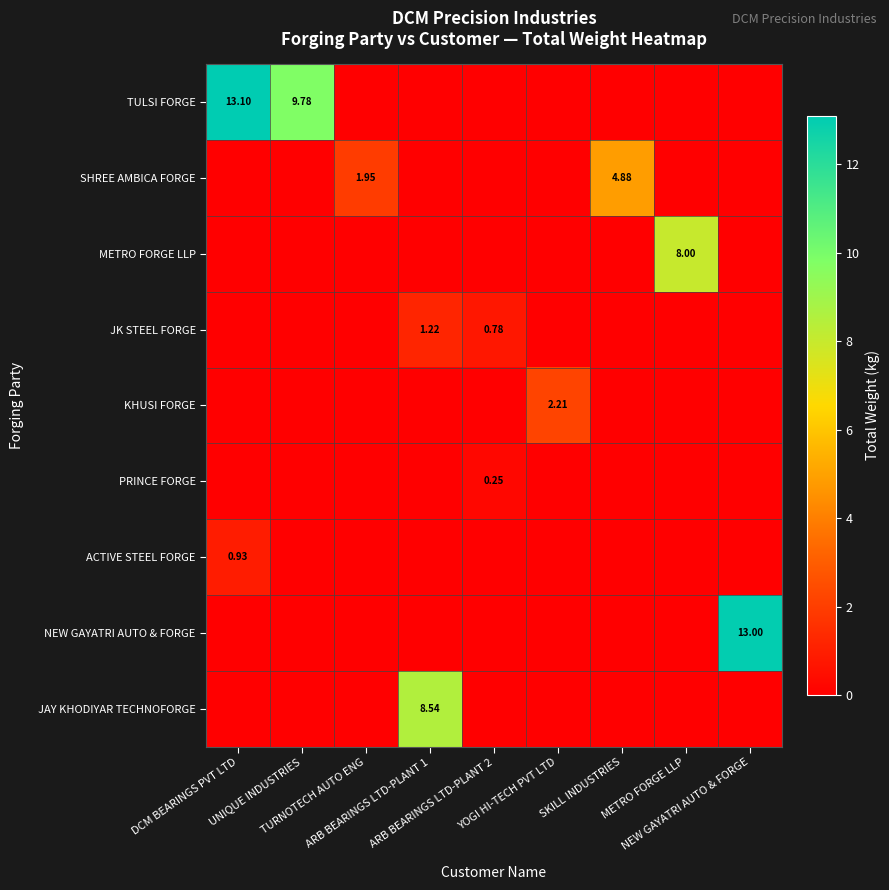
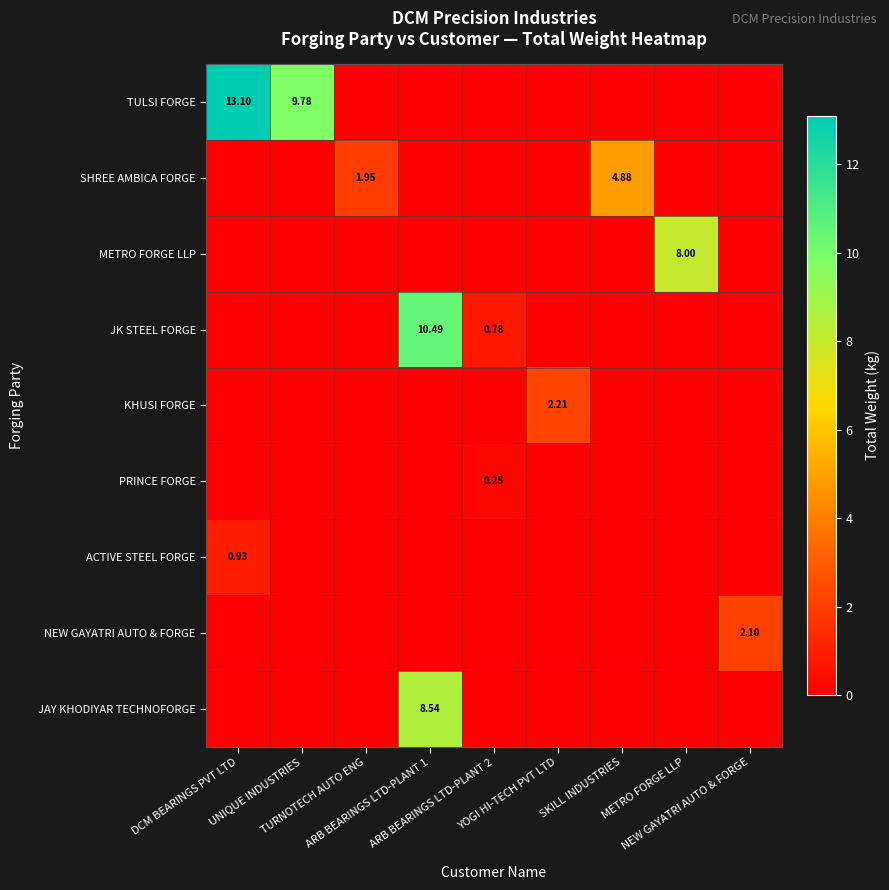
  {
    "TULSI FORGE": {
      "DCM BEARINGS PVT LTD": 13.10,
      "UNIQUE INDUSTRIES": 9.78
    },
    "SHREE AMBICA FORGE": {
      "TURNOTECH AUTO ENG": 1.95,
      "SKILL INDUSTRIES": 4.88
    },
    "METRO FORGE LLP": {
      "METRO FORGE LLP": 8.00
    },
    "JK STEEL FORGE": {
-     "ARB BEARINGS LTD-PLANT 1": 1.22,
+     "ARB BEARINGS LTD-PLANT 1": 10.49,
      "ARB BEARINGS LTD-PLANT 2": 0.78
    },
    "KHUSI FORGE": {
      "YOGI HI-TECH PVT LTD": 2.21
    },
    "PRINCE FORGE": {
      "ARB BEARINGS LTD-PLANT 2": 0.25
    },
    "ACTIVE STEEL FORGE": {
      "DCM BEARINGS PVT LTD": 0.93
    },
    "NEW GAYATRI AUTO & FORGE": {
-     "NEW GAYATRI AUTO & FORGE": 13.00
+     "NEW GAYATRI AUTO & FORGE": 2.10
    },
    "JAY KHODIYAR TECHNOFORGE": {
      "ARB BEARINGS LTD-PLANT 1": 8.54
    }
  }
